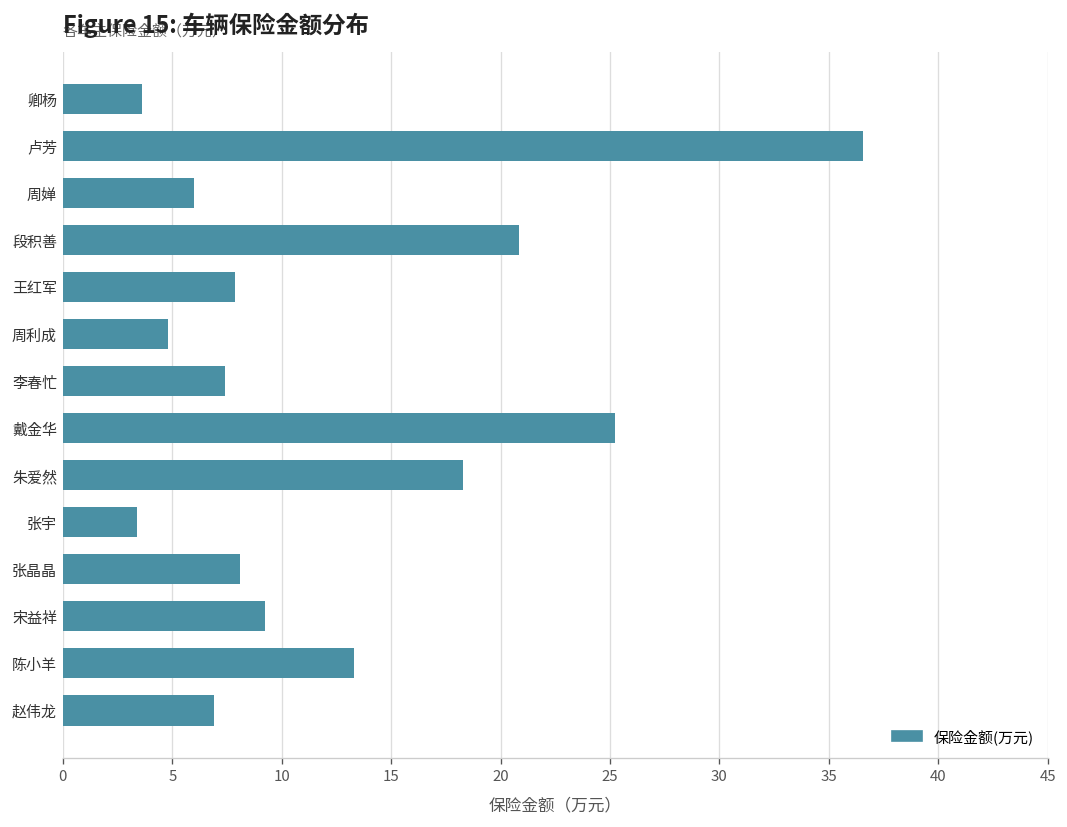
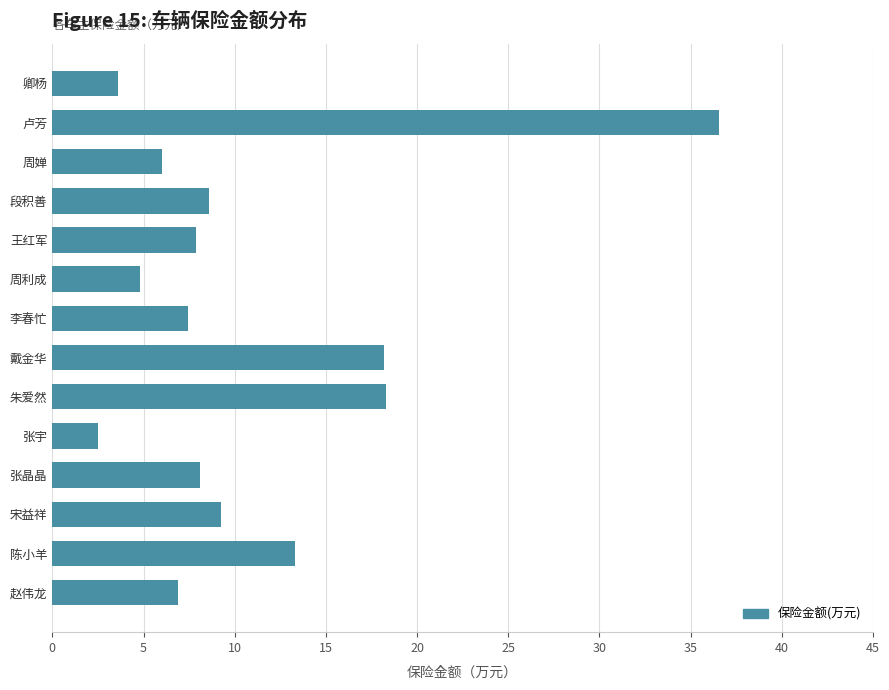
  {
    "卿杨": 3.6,
    "卢芳": 36.6,
    "周婵": 6.0,
-   "段积善": 20.8,
+   "段积善": 8.6,
    "王红军": 7.9,
    "周利成": 4.8,
    "李春忙": 7.4,
-   "戴金华": 25.2,
+   "戴金华": 18.2,
    "朱爱然": 18.3,
-   "张宇": 3.4,
+   "张宇": 2.5,
    "张晶晶": 8.1,
    "宋益祥": 9.2,
    "陈小羊": 13.3,
    "赵伟龙": 6.9
  }
